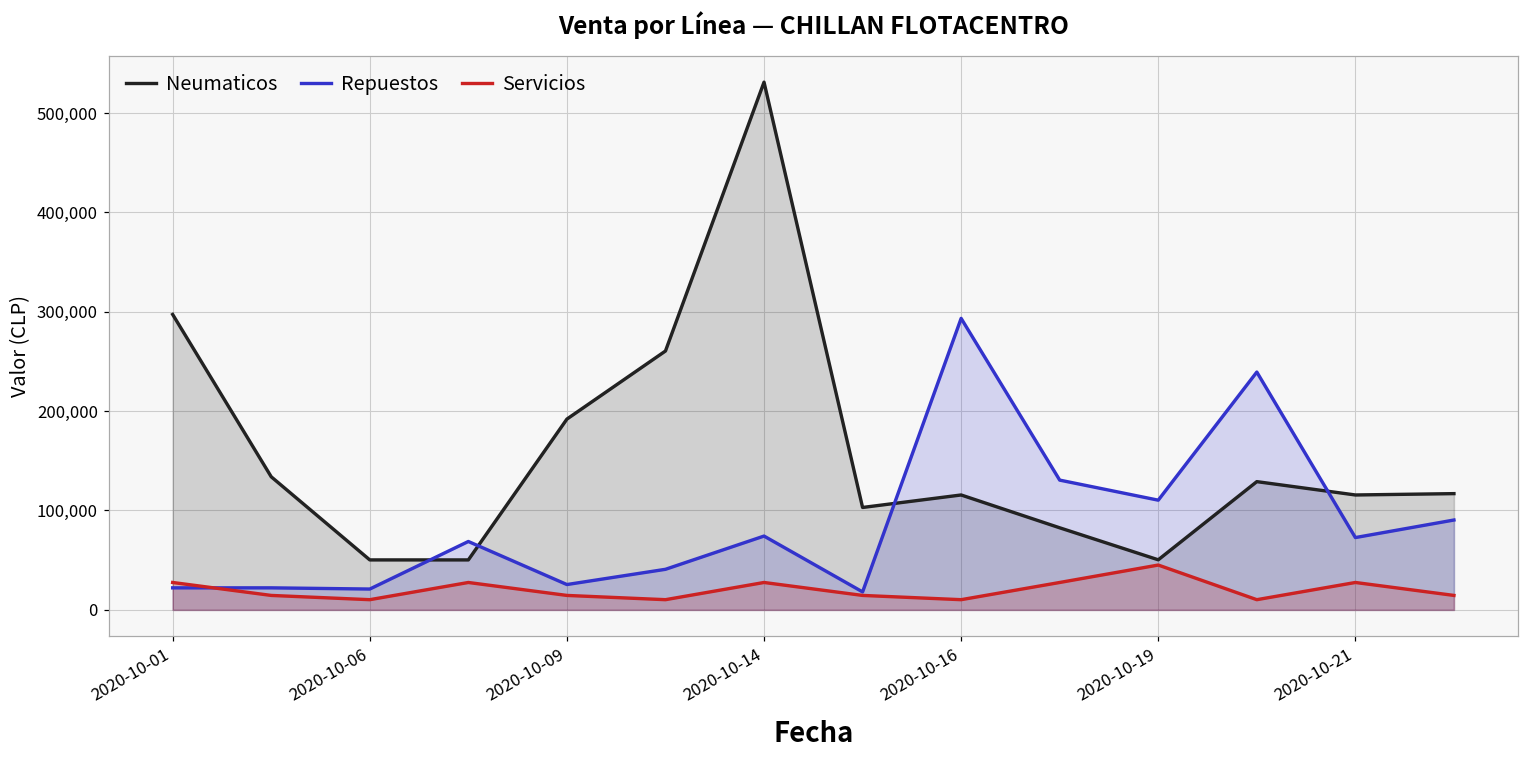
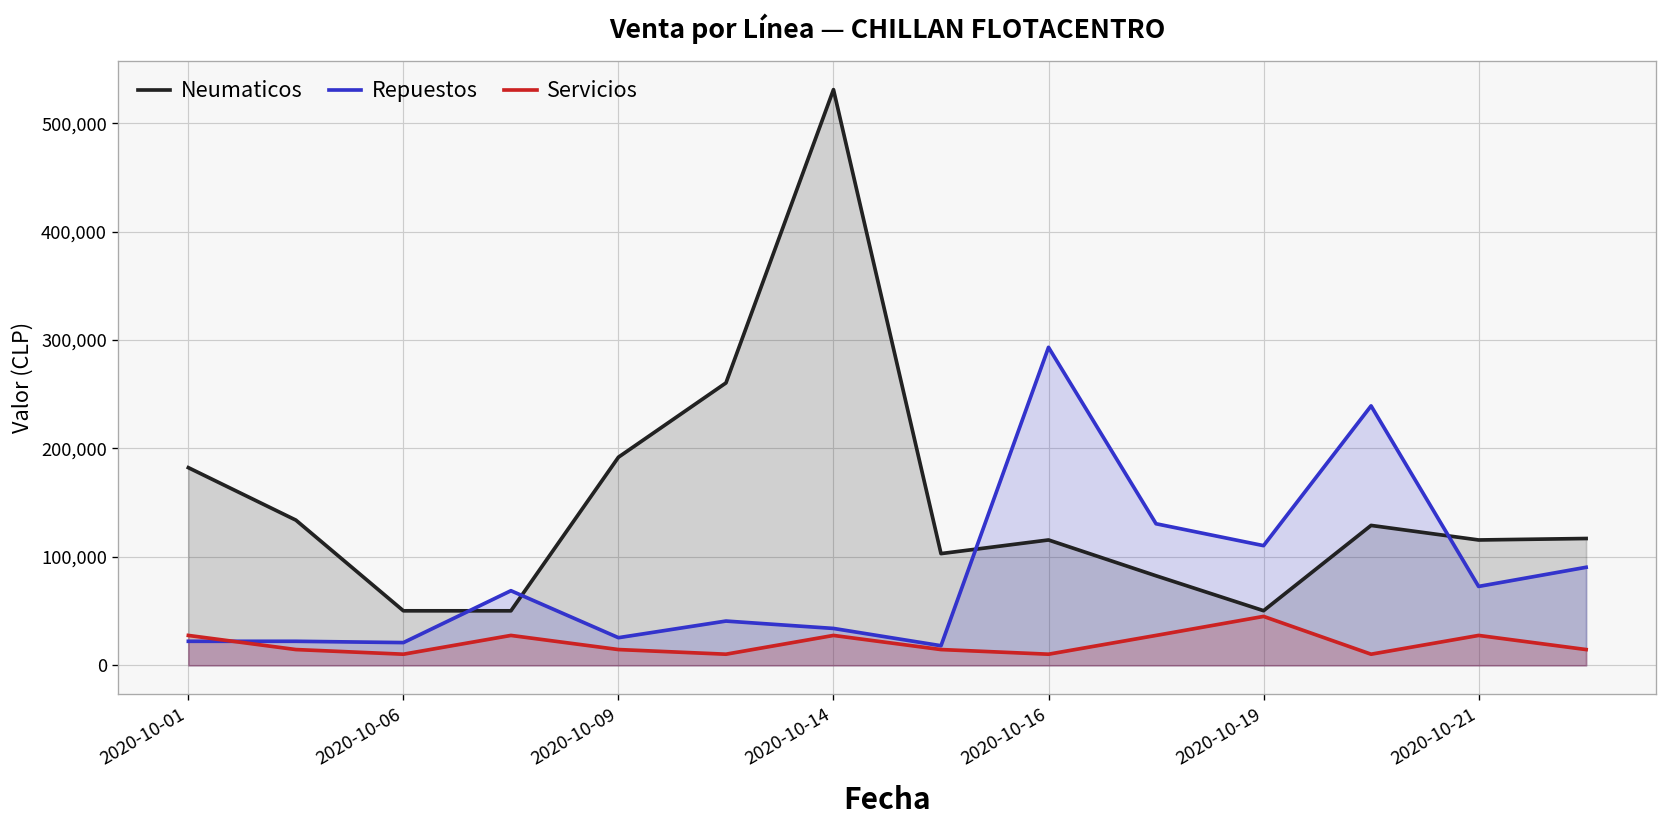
  {
    "Neumaticos": {
-     "2020-10-01": "300,000",
+     "2020-10-01": "180,000",
      "2020-10-06": "50,000",
      "2020-10-09": "190,000",
      "2020-10-14": "530,000",
      "2020-10-16": "120,000",
      "2020-10-19": "50,000",
      "2020-10-21": "120,000"
    },
    "Repuestos": {
      "2020-10-01": "20,000",
      "2020-10-06": "20,000",
      "2020-10-09": "30,000",
-     "2020-10-14": "70,000",
+     "2020-10-14": "30,000",
      "2020-10-16": "290,000",
      "2020-10-19": "110,000",
      "2020-10-21": "70,000"
    },
    "Servicios": {
      "2020-10-01": "30,000",
      "2020-10-06": "10,000",
      "2020-10-09": "10,000",
      "2020-10-14": "30,000",
      "2020-10-16": "10,000",
      "2020-10-19": "50,000",
      "2020-10-21": "30,000"
    }
  }
